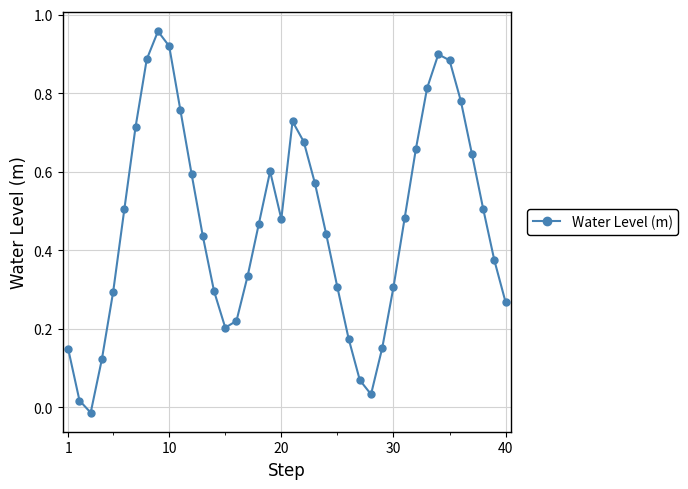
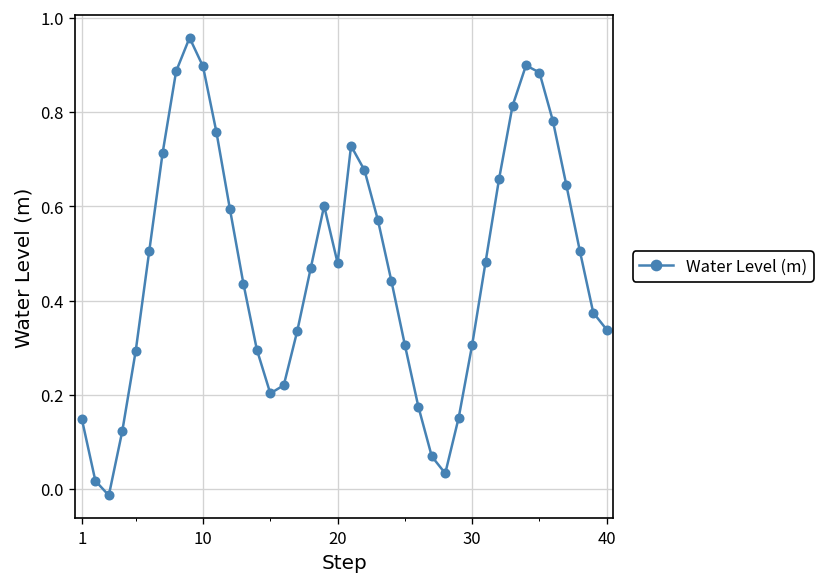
  {
    "1": 0.15,
-   "10": 0.92,
+   "10": 0.90,
    "20": 0.48,
    "30": 0.31,
-   "40": 0.27
+   "40": 0.34
  }
